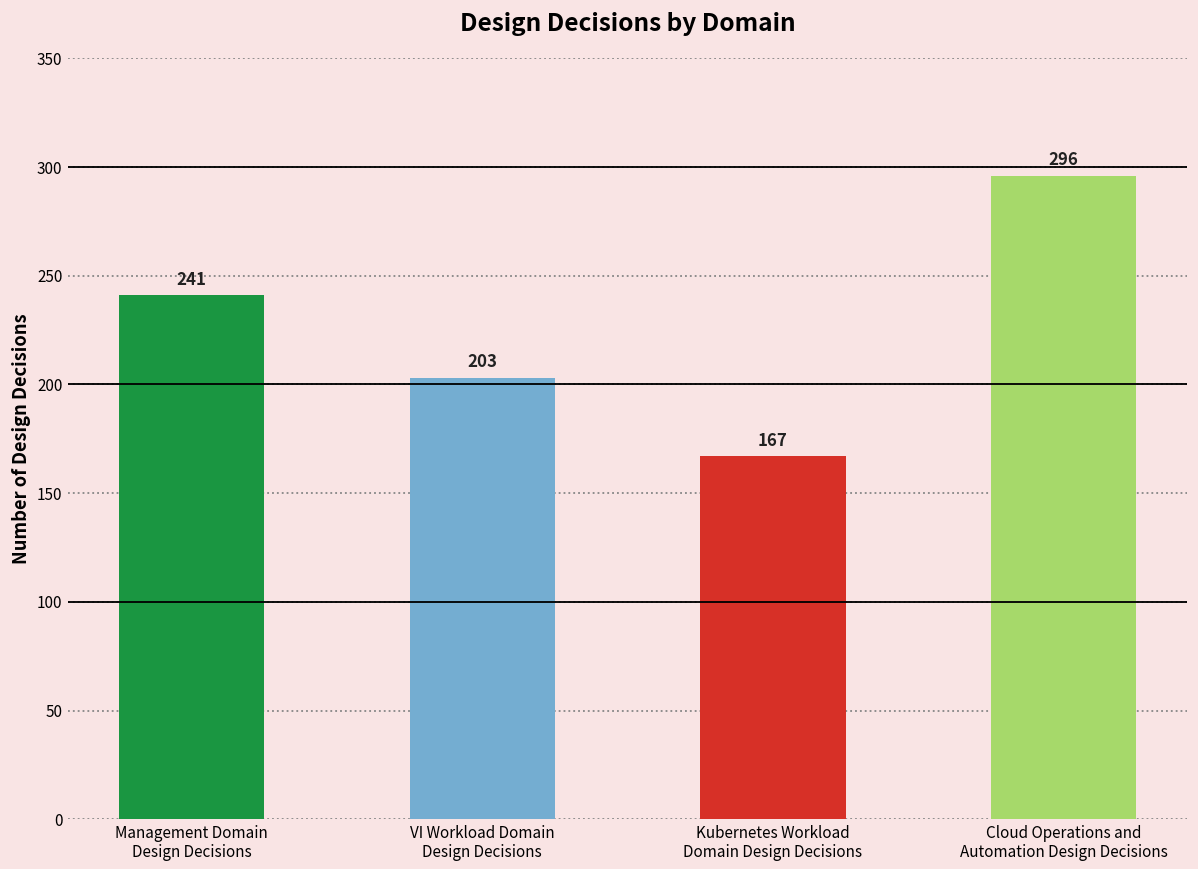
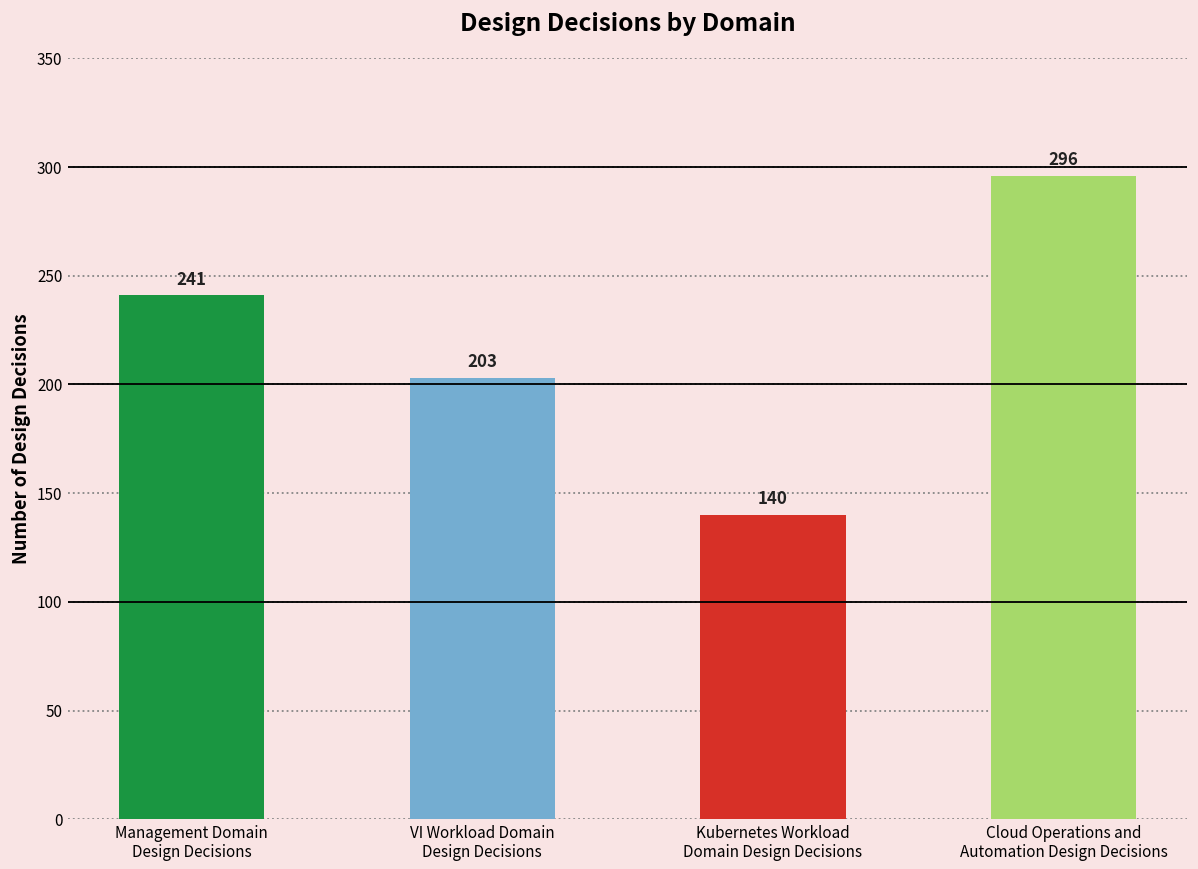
  {
    "Management Domain Design Decisions": 241,
    "VI Workload Domain Design Decisions": 203,
-   "Kubernetes Workload Domain Design Decisions": 167,
+   "Kubernetes Workload Domain Design Decisions": 140,
    "Cloud Operations and Automation Design Decisions": 296
  }
